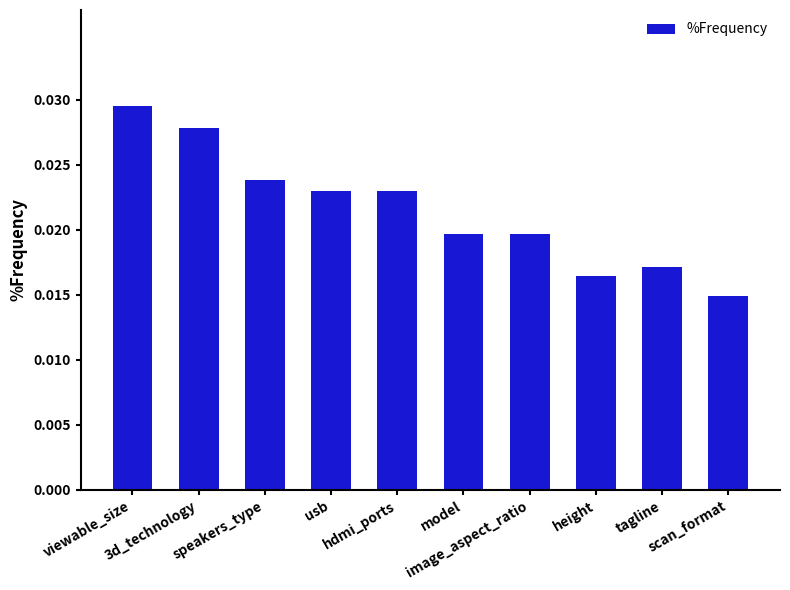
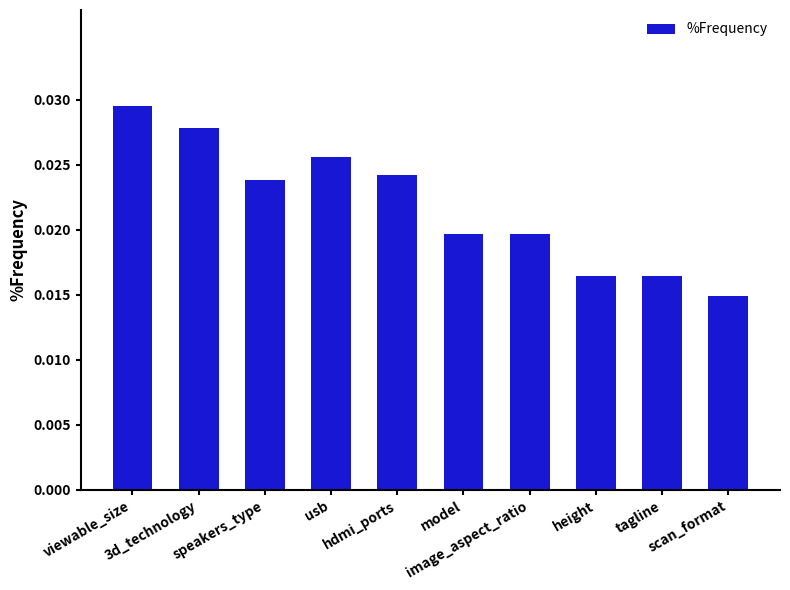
  {
    "viewable_size": 0.0295,
    "3d_technology": 0.0278,
    "speakers_type": 0.0238,
-   "usb": 0.0230,
-   "hdmi_ports": 0.0230,
+   "usb": 0.0255,
+   "hdmi_ports": 0.0242,
    "model": 0.0197,
    "image_aspect_ratio": 0.0197,
    "height": 0.0164,
-   "tagline": 0.0171,
+   "tagline": 0.0164,
    "scan_format": 0.0149
  }
